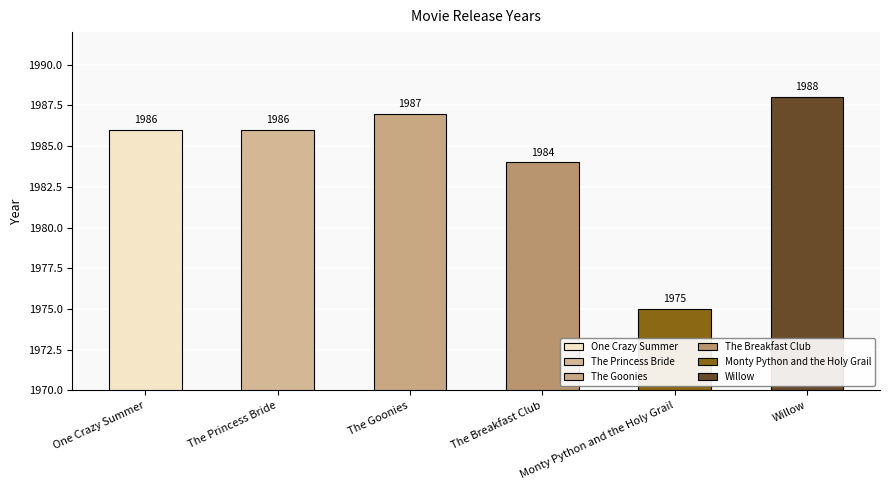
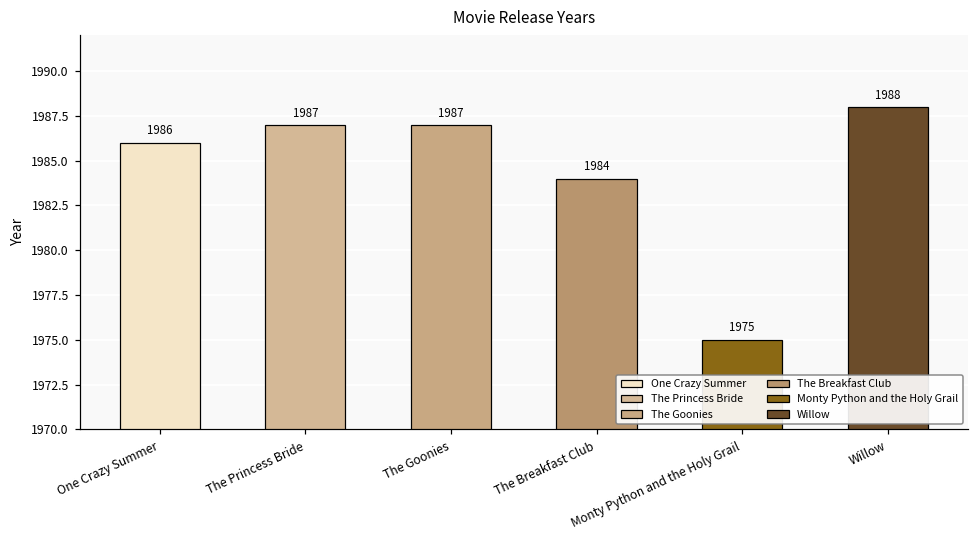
  {
    "One Crazy Summer": 1986,
-   "The Princess Bride": 1986,
+   "The Princess Bride": 1987,
    "The Goonies": 1987,
    "The Breakfast Club": 1984,
    "Monty Python and the Holy Grail": 1975,
    "Willow": 1988
  }
